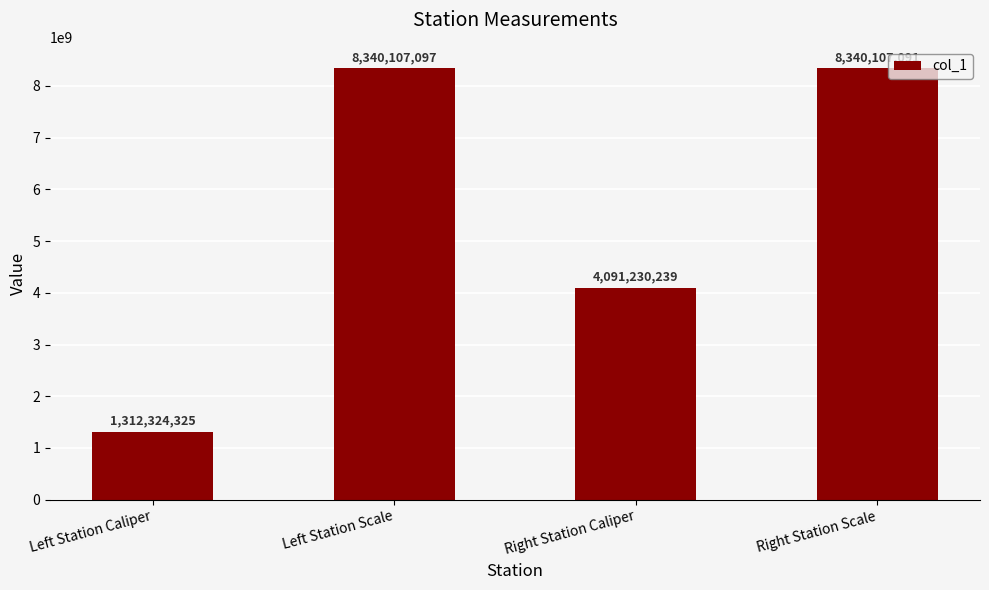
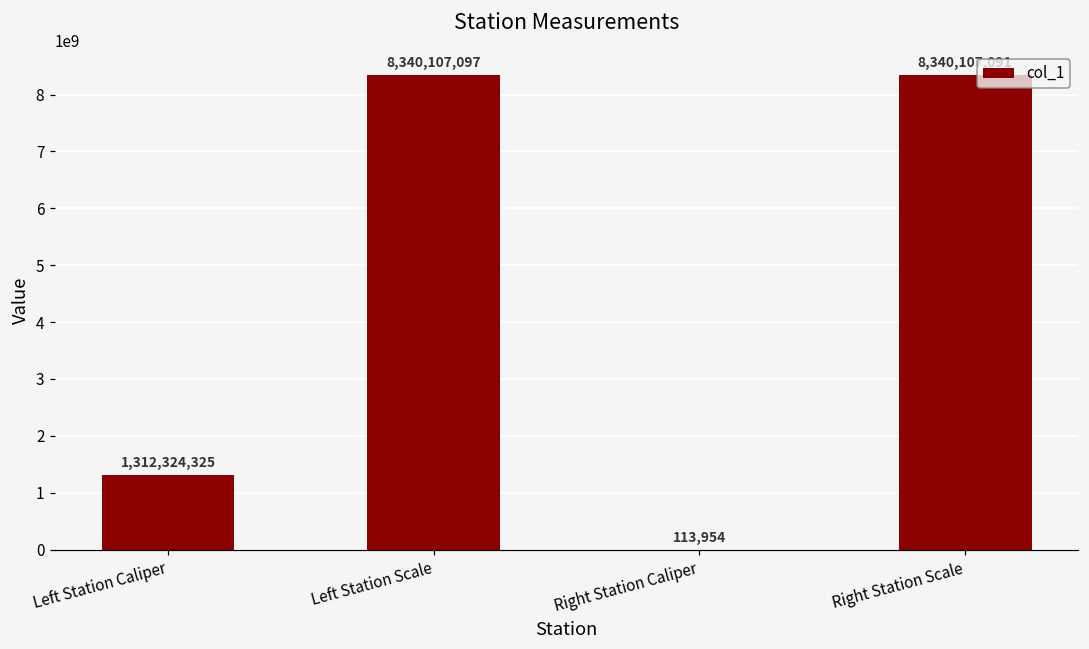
  {
    "Left Station Caliper": "1,312,324,325",
    "Left Station Scale": "8,340,107,097",
-   "Right Station Caliper": "4,091,230,239"
+   "Right Station Caliper": "113,954"
  }
